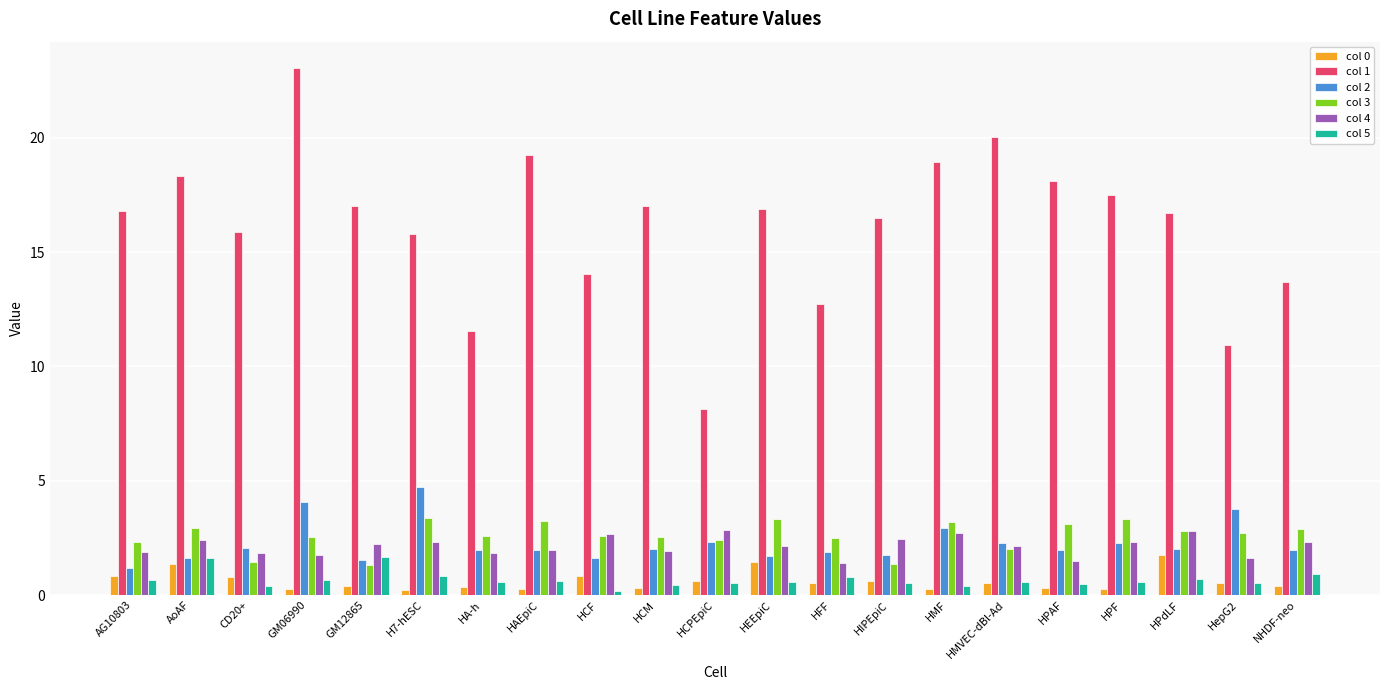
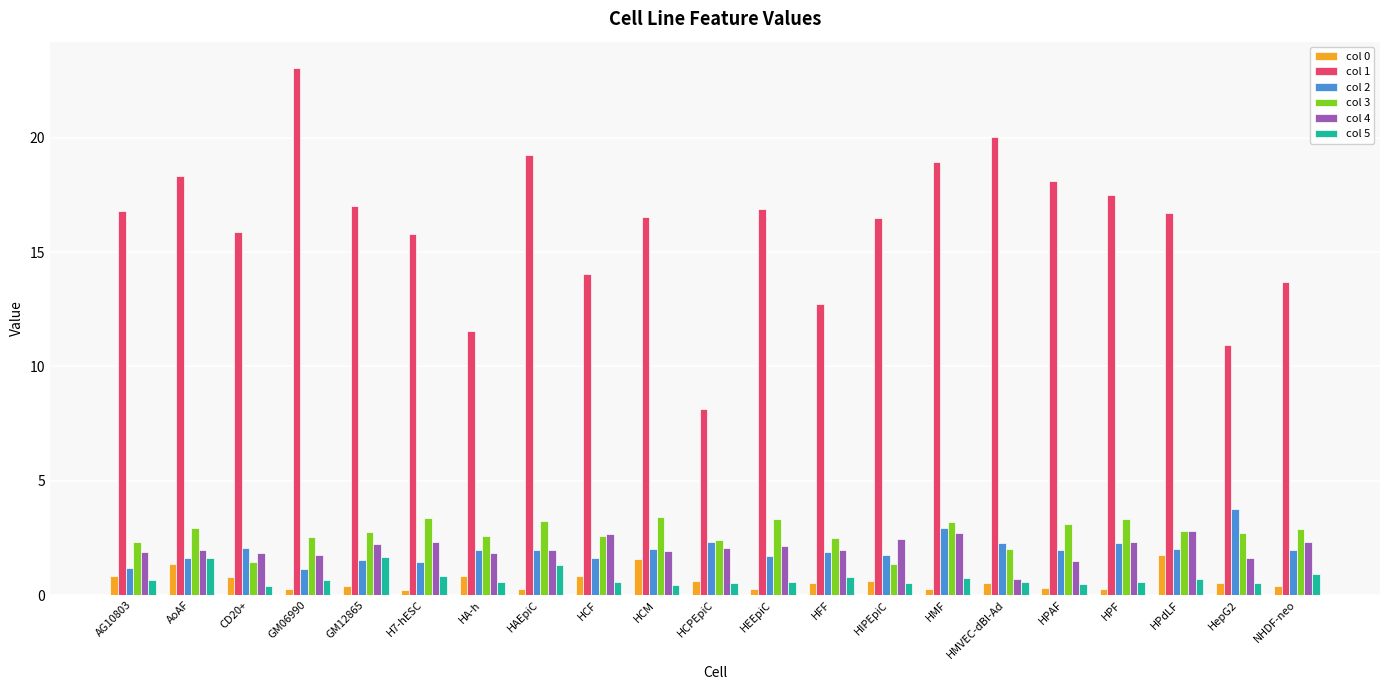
  {
    "col 0": {
      "AG10803": 0.8,
      "AoAF": 1.3,
      "CD20+": 0.8,
      "GM06990": 0.3,
      "GM12865": 0.4,
      "H7-hESC": 0.2,
-     "HA-h": 0.4,
+     "HA-h": 0.9,
      "HAEpiC": 0.3,
      "HCF": 0.8,
-     "HCM": 0.3,
+     "HCM": 1.6,
      "HCPEpiC": 0.6,
-     "HEEpiC": 1.5,
+     "HEEpiC": 0.3,
      "HFF": 0.5,
      "HIPEpiC": 0.6,
      "HMF": 0.3,
      "HMVEC-dBl-Ad": 0.5,
      "HPAF": 0.3,
      "HPF": 0.3,
      "HPdLF": 1.8,
      "HepG2": 0.5,
      "NHDF-neo": 0.4
    },
    "col 1": {
      "AG10803": 16.8,
      "AoAF": 18.3,
      "CD20+": 15.9,
      "GM06990": 23.0,
      "GM12865": 17.0,
      "H7-hESC": 15.8,
      "HA-h": 11.5,
      "HAEpiC": 19.3,
      "HCF": 14.0,
-     "HCM": 17.0,
+     "HCM": 16.5,
      "HCPEpiC": 8.1,
      "HEEpiC": 16.9,
      "HFF": 12.7,
      "HIPEpiC": 16.5,
      "HMF": 18.9,
      "HMVEC-dBl-Ad": 20.0,
      "HPAF": 18.1,
      "HPF": 17.5,
      "HPdLF": 16.7,
      "HepG2": 11.0,
      "NHDF-neo": 13.7
    },
    "col 2": {
      "AG10803": 1.2,
      "AoAF": 1.6,
      "CD20+": 2.1,
-     "GM06990": 4.1,
+     "GM06990": 1.1,
      "GM12865": 1.5,
-     "H7-hESC": 4.7,
+     "H7-hESC": 1.4,
      "HA-h": 1.9,
      "HAEpiC": 2.0,
      "HCF": 1.6,
      "HCM": 2.0,
      "HCPEpiC": 2.3,
      "HEEpiC": 1.7,
      "HFF": 1.9,
      "HIPEpiC": 1.7,
      "HMF": 2.9,
      "HMVEC-dBl-Ad": 2.3,
      "HPAF": 2.0,
      "HPF": 2.3,
      "HPdLF": 2.0,
      "HepG2": 3.8,
      "NHDF-neo": 1.9
    },
    "col 3": {
      "AG10803": 2.3,
      "AoAF": 2.9,
      "CD20+": 1.4,
      "GM06990": 2.5,
-     "GM12865": 1.3,
+     "GM12865": 2.8,
      "H7-hESC": 3.4,
      "HA-h": 2.6,
      "HAEpiC": 3.2,
      "HCF": 2.6,
-     "HCM": 2.5,
+     "HCM": 3.4,
      "HCPEpiC": 2.4,
      "HEEpiC": 3.3,
      "HFF": 2.5,
      "HIPEpiC": 1.4,
      "HMF": 3.2,
      "HMVEC-dBl-Ad": 2.0,
      "HPAF": 3.1,
      "HPF": 3.3,
      "HPdLF": 2.8,
      "HepG2": 2.7,
      "NHDF-neo": 2.9
    },
    "col 4": {
      "AG10803": 1.9,
-     "AoAF": 2.4,
+     "AoAF": 2.0,
      "CD20+": 1.8,
      "GM06990": 1.7,
      "GM12865": 2.2,
      "H7-hESC": 2.3,
      "HA-h": 1.8,
      "HAEpiC": 2.0,
      "HCF": 2.7,
      "HCM": 1.9,
-     "HCPEpiC": 2.9,
+     "HCPEpiC": 2.1,
      "HEEpiC": 2.1,
-     "HFF": 1.4,
+     "HFF": 2.0,
      "HIPEpiC": 2.4,
      "HMF": 2.7,
-     "HMVEC-dBl-Ad": 2.1,
+     "HMVEC-dBl-Ad": 0.7,
      "HPAF": 1.5,
      "HPF": 2.3,
      "HPdLF": 2.8,
      "HepG2": 1.6,
      "NHDF-neo": 2.3
    },
    "col 5": {
      "AG10803": 0.7,
      "AoAF": 1.6,
      "CD20+": 0.4,
      "GM06990": 0.6,
      "GM12865": 1.7,
      "H7-hESC": 0.8,
      "HA-h": 0.6,
-     "HAEpiC": 0.6,
-     "HCF": 0.2,
+     "HAEpiC": 1.3,
+     "HCF": 0.6,
      "HCM": 0.4,
      "HCPEpiC": 0.5,
      "HEEpiC": 0.6,
      "HFF": 0.8,
      "HIPEpiC": 0.5,
-     "HMF": 0.4,
+     "HMF": 0.8,
      "HMVEC-dBl-Ad": 0.6,
      "HPAF": 0.5,
      "HPF": 0.6,
      "HPdLF": 0.7,
      "HepG2": 0.5,
      "NHDF-neo": 0.9
    }
  }
